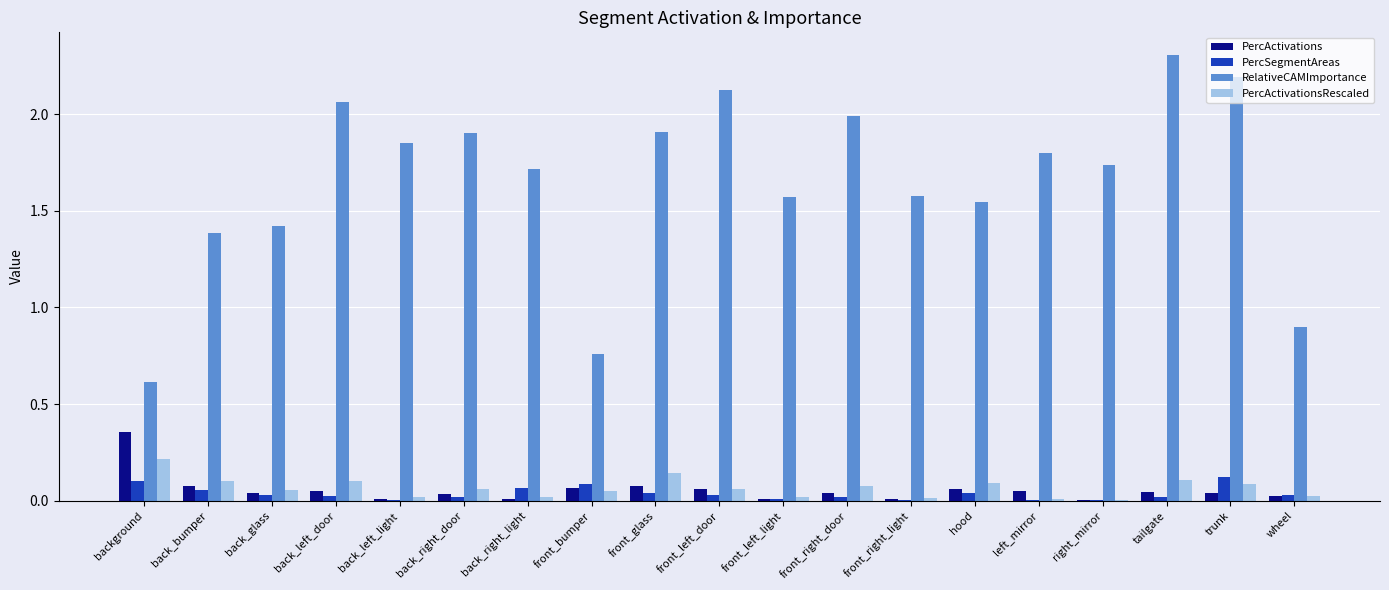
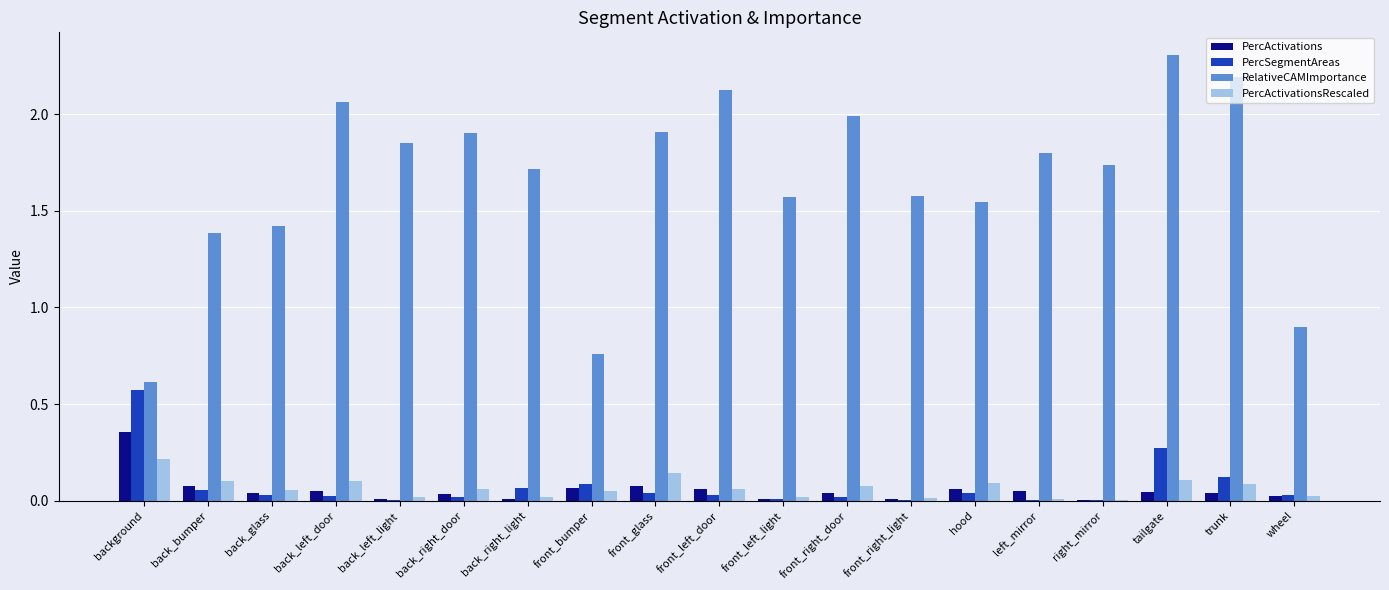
  {
    "PercActivations": {
      "background": 0.35,
      "back_bumper": 0.07,
      "back_glass": 0.04,
      "back_left_door": 0.05,
      "back_right_door": 0.03,
      "front_bumper": 0.07,
      "front_glass": 0.08,
      "front_left_door": 0.06,
      "front_right_door": 0.04,
      "hood": 0.06,
      "left_mirror": 0.05,
      "tailgate": 0.05,
      "trunk": 0.04,
      "wheel": 0.03
    },
    "PercSegmentAreas": {
-     "background": 0.10,
+     "background": 0.57,
      "back_bumper": 0.05,
      "back_glass": 0.03,
      "back_left_door": 0.02,
      "back_right_door": 0.02,
      "back_right_light": 0.06,
      "front_bumper": 0.09,
      "front_glass": 0.04,
      "front_left_door": 0.03,
      "front_right_door": 0.02,
      "hood": 0.04,
-     "tailgate": 0.02,
+     "tailgate": 0.27,
      "trunk": 0.12,
      "wheel": 0.03
    },
    "RelativeCAMImportance": {
      "background": 0.62,
      "back_bumper": 1.39,
      "back_glass": 1.42,
      "back_left_door": 2.06,
      "back_left_light": 1.85,
      "back_right_door": 1.90,
      "back_right_light": 1.72,
      "front_bumper": 0.76,
      "front_glass": 1.91,
      "front_left_door": 2.12,
      "front_left_light": 1.57,
      "front_right_door": 1.99,
      "front_right_light": 1.58,
      "hood": 1.54,
      "left_mirror": 1.80,
      "right_mirror": 1.74,
      "tailgate": 2.31,
      "wheel": 0.90
    },
    "PercActivationsRescaled": {
      "background": 0.22,
      "back_bumper": 0.10,
      "back_glass": 0.06,
      "back_left_door": 0.10,
      "back_left_light": 0.02,
      "back_right_door": 0.06,
      "back_right_light": 0.02,
      "front_bumper": 0.05,
      "front_glass": 0.14,
      "front_left_door": 0.06,
      "front_left_light": 0.02,
      "front_right_door": 0.08,
      "hood": 0.09,
      "tailgate": 0.11,
      "trunk": 0.09,
      "wheel": 0.02
    }
  }
